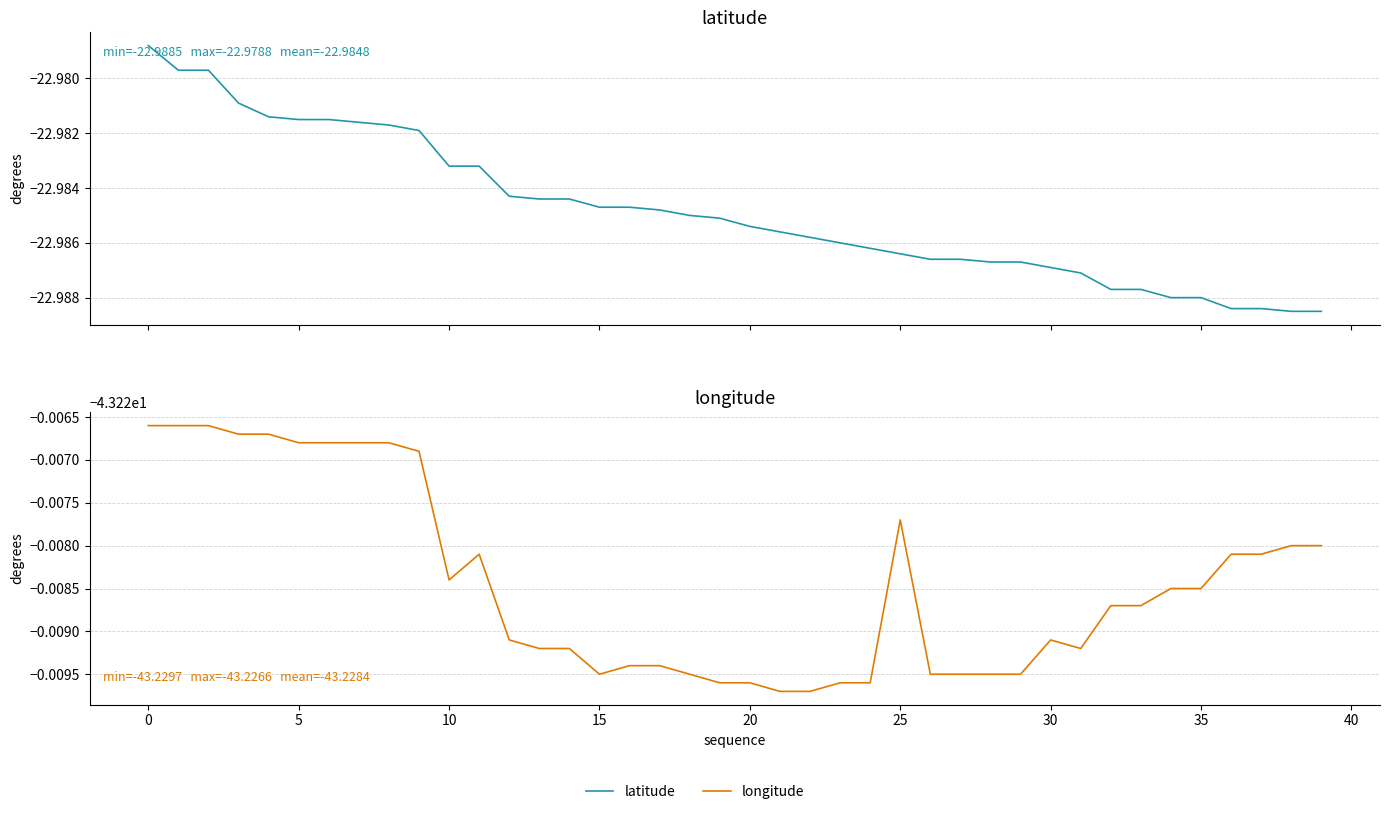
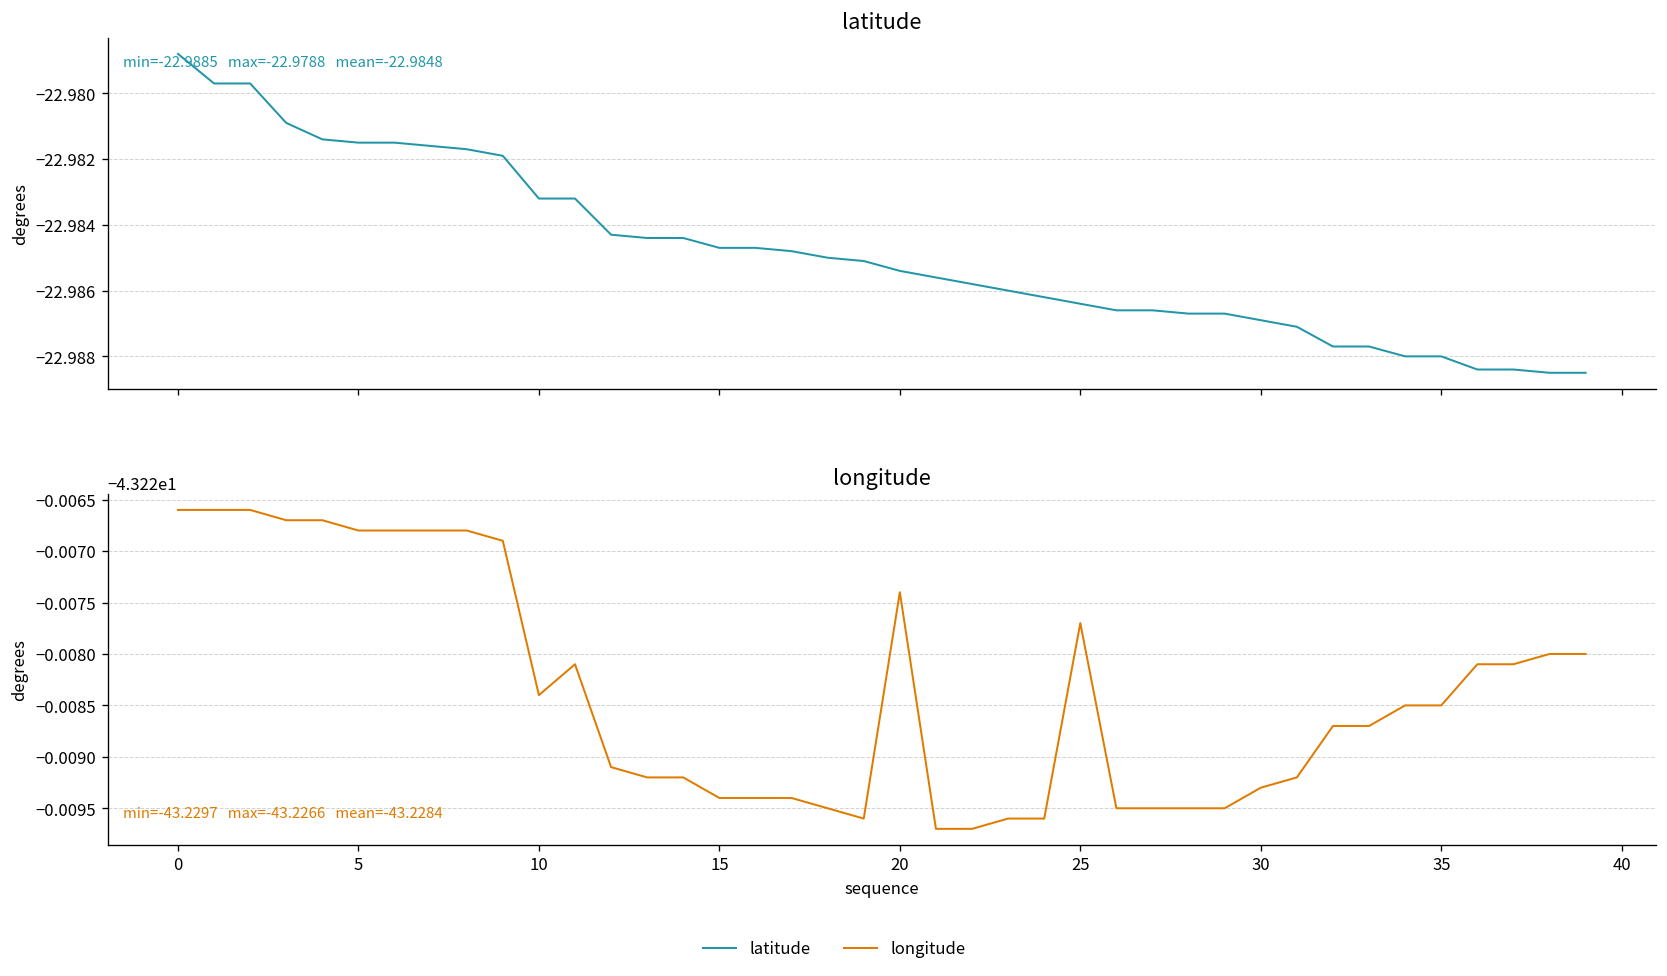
  {
    "longitude": {
      "0": -43.2266,
      "5": -43.2268,
      "10": -43.2284,
-     "15": -43.2295,
-     "20": -43.2296,
+     "15": -43.2294,
+     "20": -43.2274,
      "25": -43.2277,
-     "30": -43.2291,
+     "30": -43.2293,
      "35": -43.2285
    }
  }
